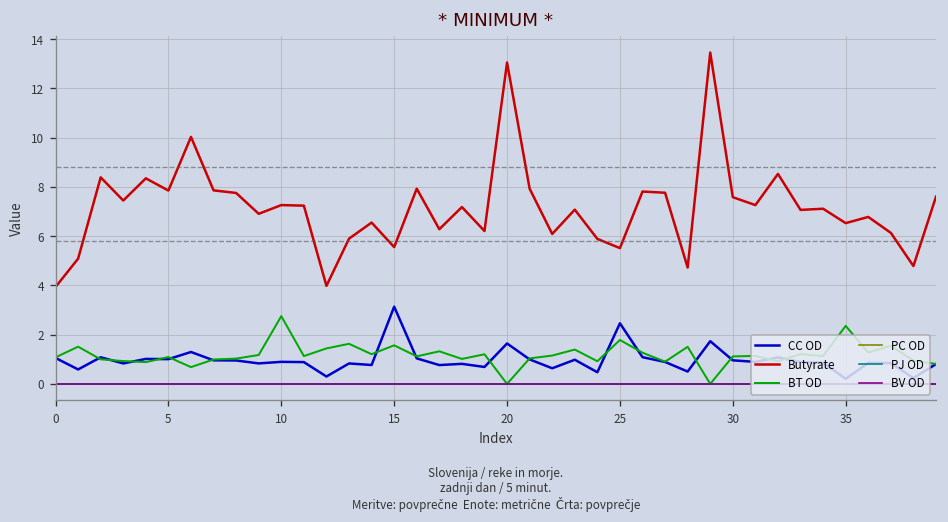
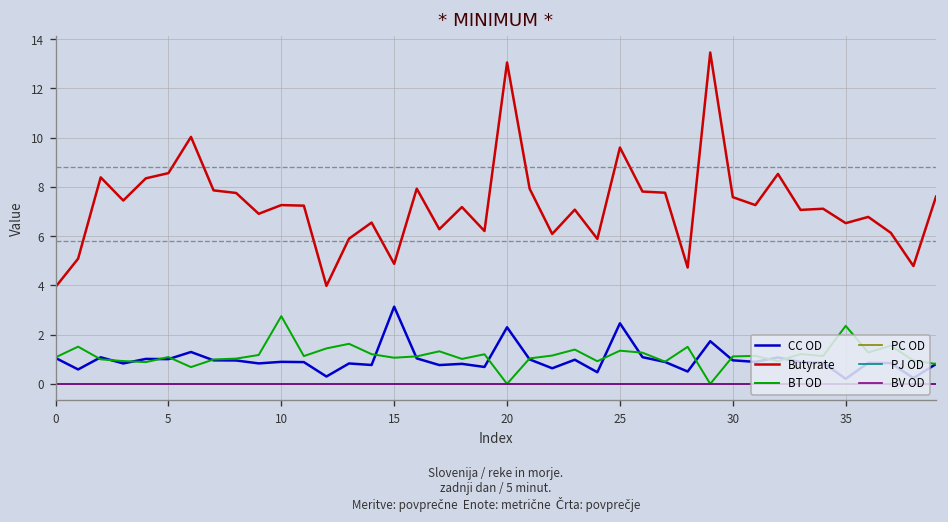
  {
    "CC OD": {
      "10": 0.9,
      "15": 3.1,
-     "20": 1.6,
+     "20": 2.3,
      "25": 2.5,
      "30": 1.0
    },
    "Butyrate": {
      "0": 3.9,
-     "5": 7.8,
+     "5": 8.6,
      "10": 7.3,
-     "15": 5.6,
+     "15": 4.9,
      "20": 13.0,
-     "25": 5.5,
+     "25": 9.6,
      "30": 7.6,
      "35": 6.5
    },
    "BT OD": {
      "10": 2.8,
-     "15": 1.6,
-     "25": 1.8,
+     "15": 1.1,
+     "25": 1.3,
      "30": 1.1,
      "35": 2.4
    },
    "BV OD": {
      "0": 0.0,
      "5": 0.0,
      "10": 0.0,
      "15": 0.0,
      "25": 0.0,
      "30": 0.0
    }
  }
